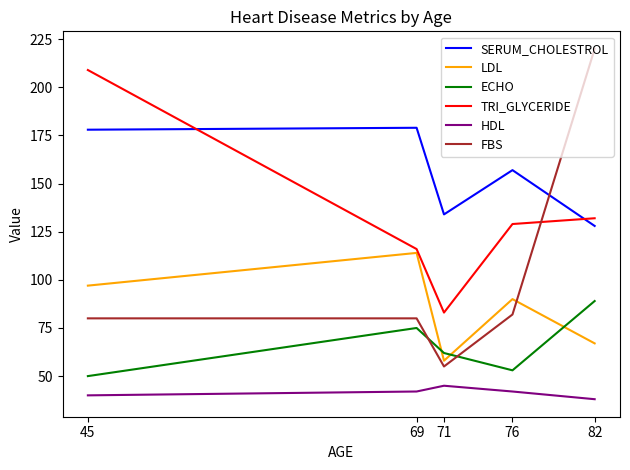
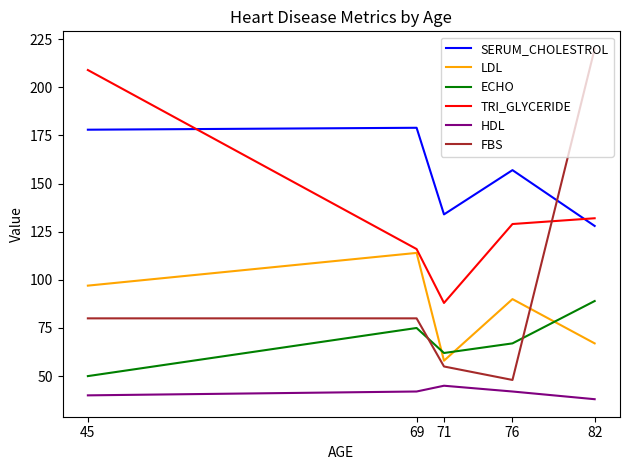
  {
    "SERUM_CHOLESTROL": {
      "45": 178,
      "69": 179,
      "71": 134,
      "76": 157,
      "82": 128
    },
    "LDL": {
      "45": 97,
      "69": 114,
      "71": 58,
      "76": 90,
      "82": 67
    },
    "ECHO": {
      "45": 50,
      "69": 75,
      "71": 62,
-     "76": 53,
+     "76": 67,
      "82": 89
    },
    "TRI_GLYCERIDE": {
      "45": 209,
      "69": 116,
-     "71": 83,
+     "71": 88,
      "76": 129,
      "82": 132
    },
    "HDL": {
      "45": 40,
      "69": 42,
      "71": 45,
      "76": 42,
      "82": 38
    },
    "FBS": {
      "45": 80,
      "69": 80,
      "71": 55,
-     "76": 82
+     "76": 48
    }
  }
